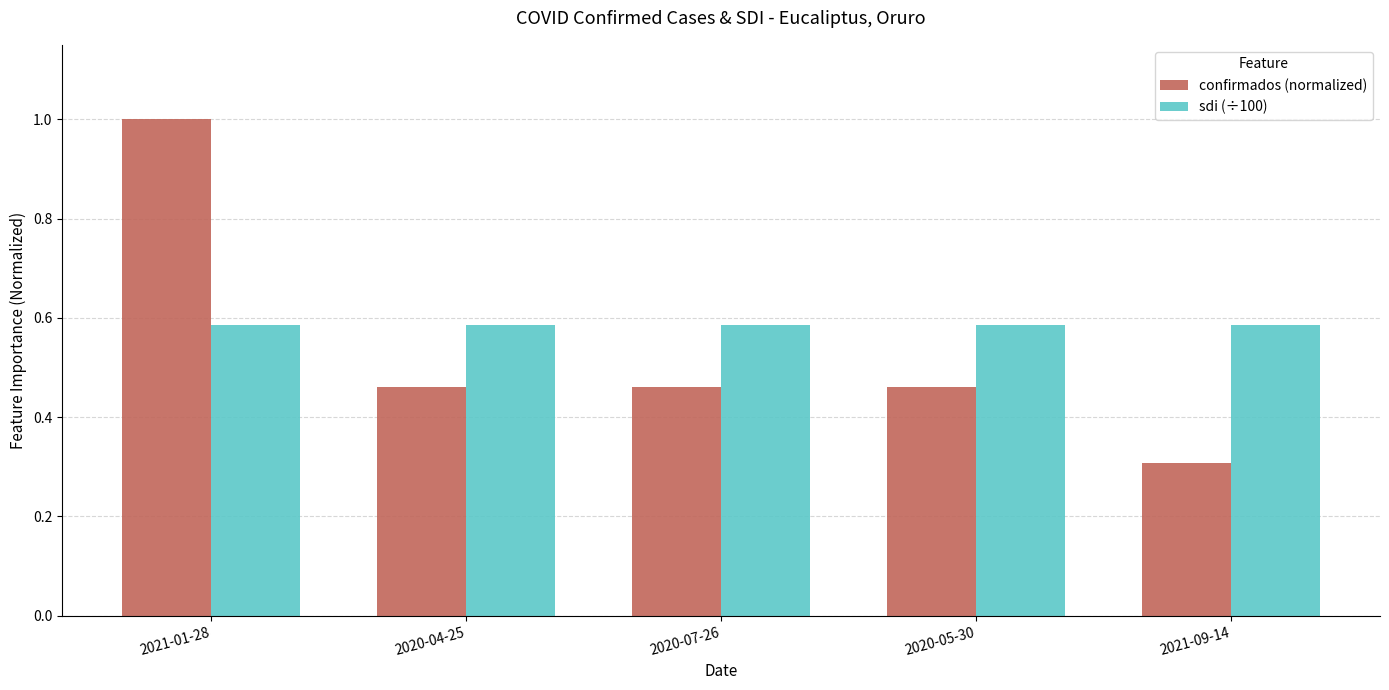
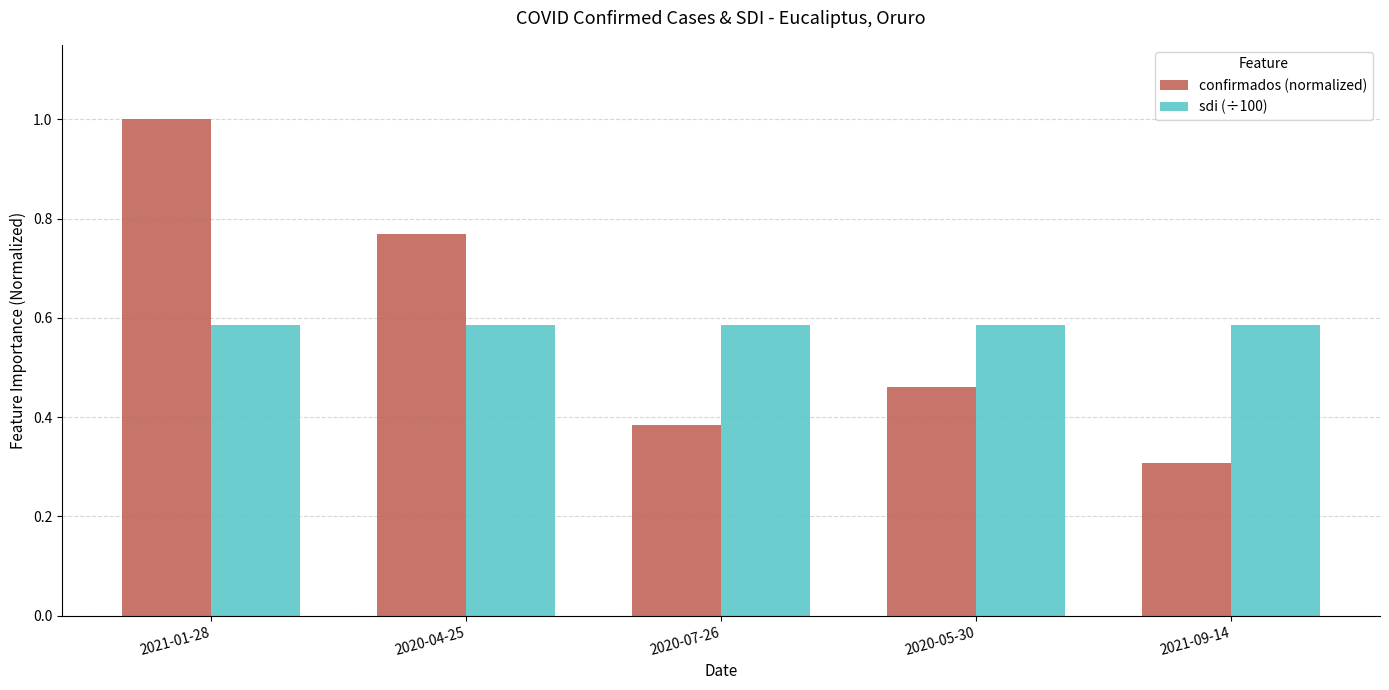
  {
    "confirmados (normalized)": {
      "2021-01-28": 1.00,
-     "2020-04-25": 0.46,
-     "2020-07-26": 0.46,
+     "2020-04-25": 0.77,
+     "2020-07-26": 0.38,
      "2020-05-30": 0.46,
      "2021-09-14": 0.31
    },
    "sdi (÷100)": {
      "2021-01-28": 0.59,
      "2020-04-25": 0.59,
      "2020-07-26": 0.59,
      "2020-05-30": 0.59,
      "2021-09-14": 0.59
    }
  }
